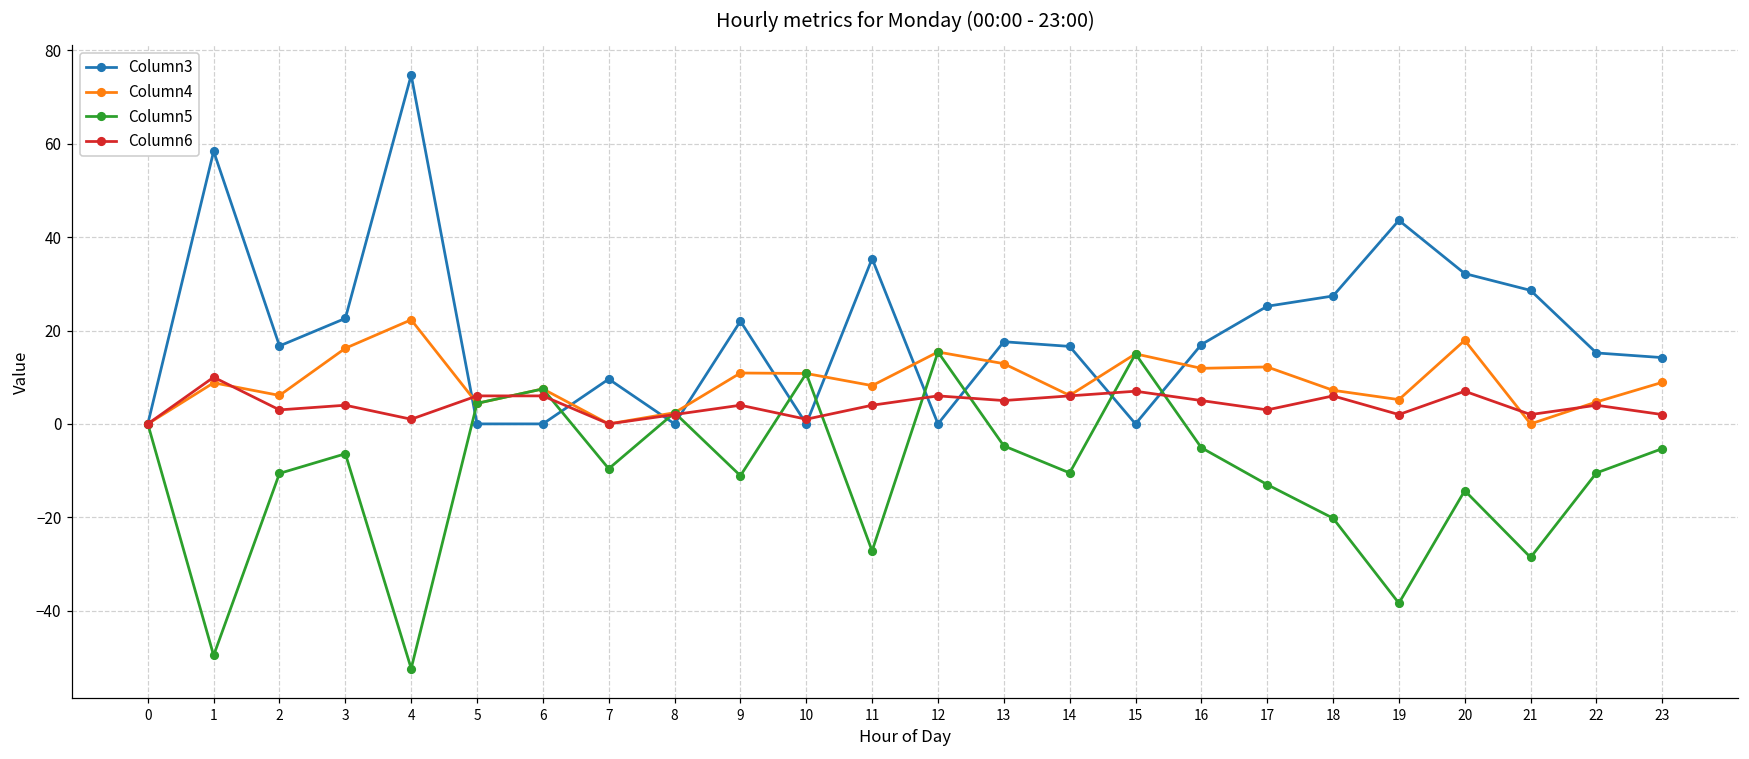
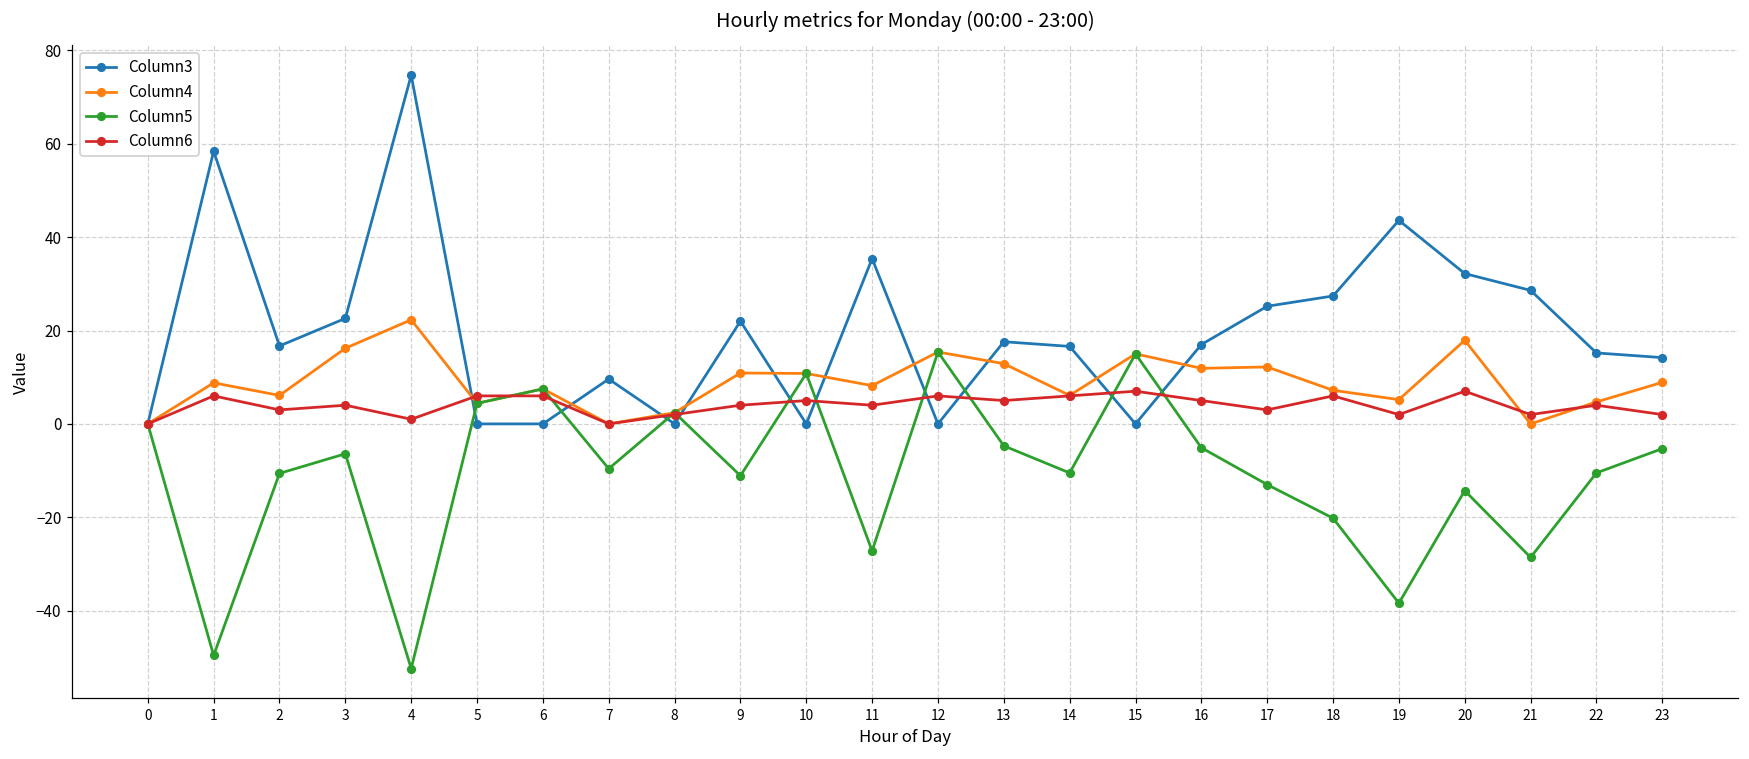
  {
    "Column3": {
      "1": 58,
      "2": 17,
      "3": 23,
      "4": 75,
      "5": 0,
      "6": 0,
      "7": 10,
      "8": 0,
      "9": 22,
      "10": 0,
      "11": 35,
      "12": 0,
      "13": 18,
      "14": 17,
      "15": 0,
      "16": 17,
      "17": 25,
      "18": 27,
      "19": 44,
      "20": 32,
      "21": 29,
      "22": 15,
      "23": 14
    },
    "Column4": {
      "1": 9,
      "2": 6,
      "3": 16,
      "4": 22,
      "9": 11,
      "11": 8,
      "13": 13,
      "16": 12,
      "17": 12,
      "18": 7,
      "19": 5,
      "20": 18,
      "21": 0,
      "22": 5,
      "23": 9
    },
    "Column5": {
      "1": -50,
      "2": -11,
      "3": -6,
      "4": -52,
      "7": -10,
      "9": -11,
      "11": -27,
      "13": -5,
      "14": -11,
      "16": -5,
      "17": -13,
      "18": -20,
      "19": -38,
      "20": -14,
      "21": -29,
      "22": -11,
      "23": -5
    },
    "Column6": {
-     "1": 10,
+     "1": 6,
      "2": 3,
      "3": 4,
      "4": 1,
      "5": 6,
      "6": 6,
      "9": 4,
-     "10": 1,
+     "10": 5,
      "11": 4,
      "12": 6,
      "13": 5,
      "15": 7,
      "16": 5,
      "17": 3,
      "18": 6,
      "19": 2,
      "20": 7,
      "21": 2,
      "22": 4,
      "23": 2
    }
  }
